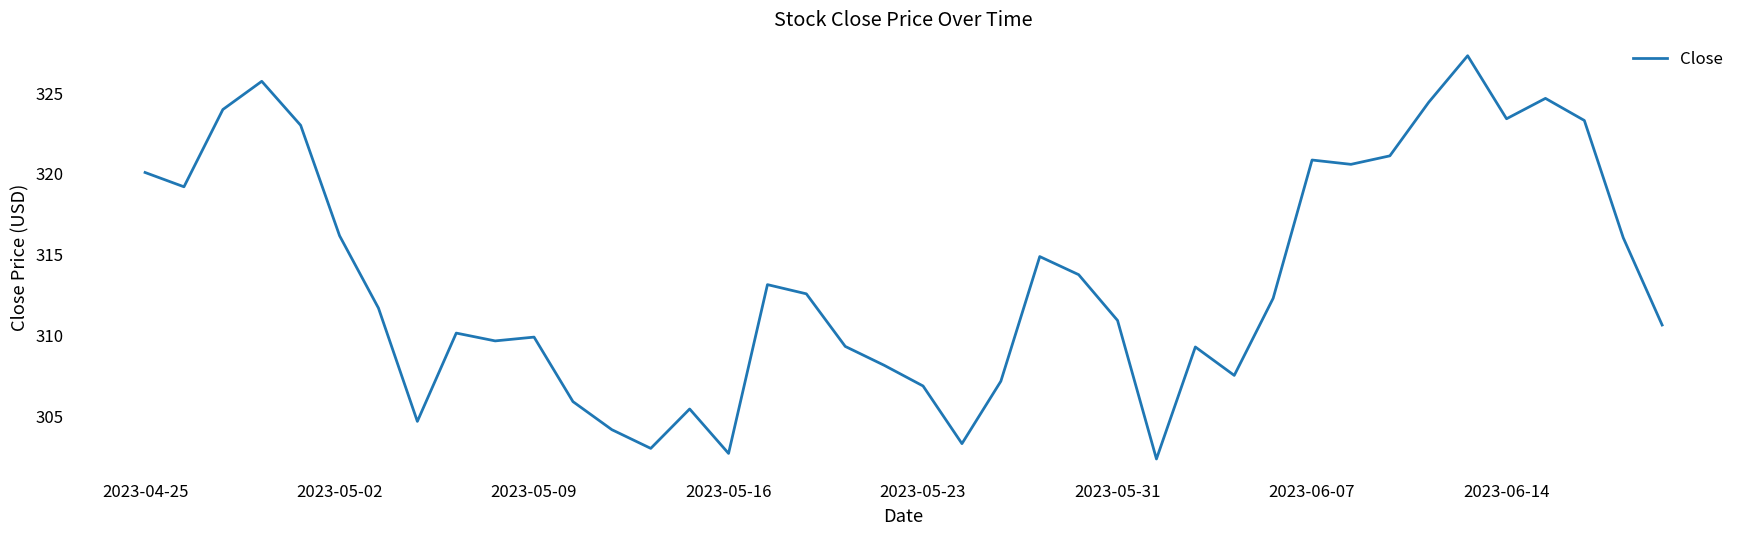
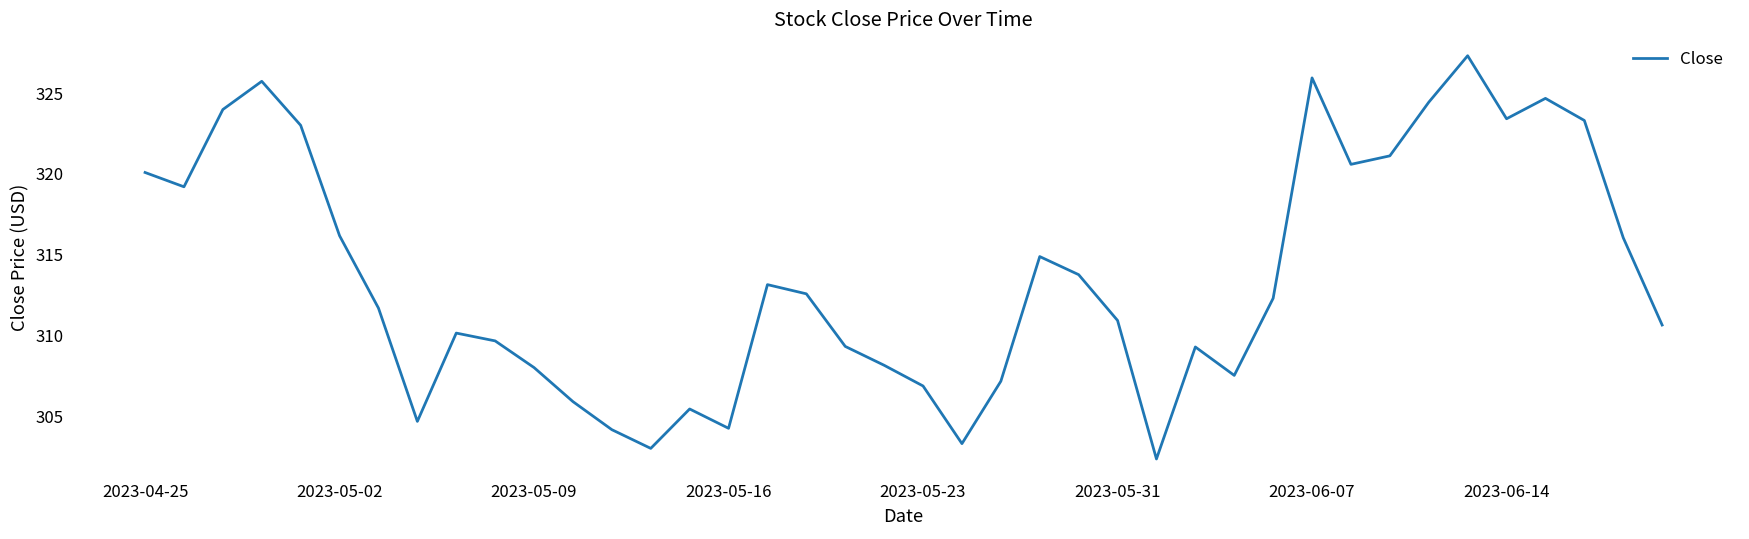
  {
    "2023-04-25": 320.1,
    "2023-05-02": 316.2,
-   "2023-05-09": 309.9,
-   "2023-05-16": 302.7,
+   "2023-05-09": 308.0,
+   "2023-05-16": 304.3,
    "2023-05-23": 306.9,
    "2023-05-31": 310.9,
-   "2023-06-07": 320.9,
+   "2023-06-07": 325.9,
    "2023-06-14": 323.4
  }
